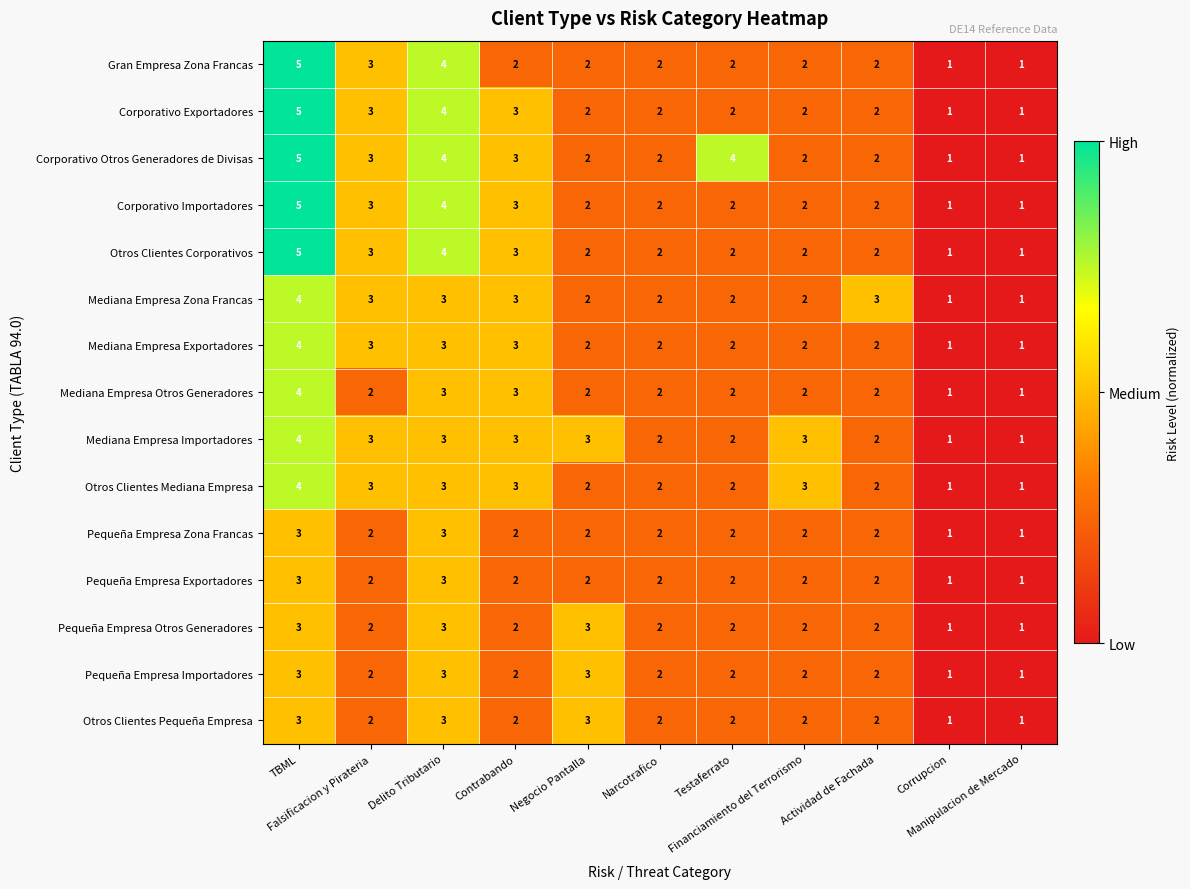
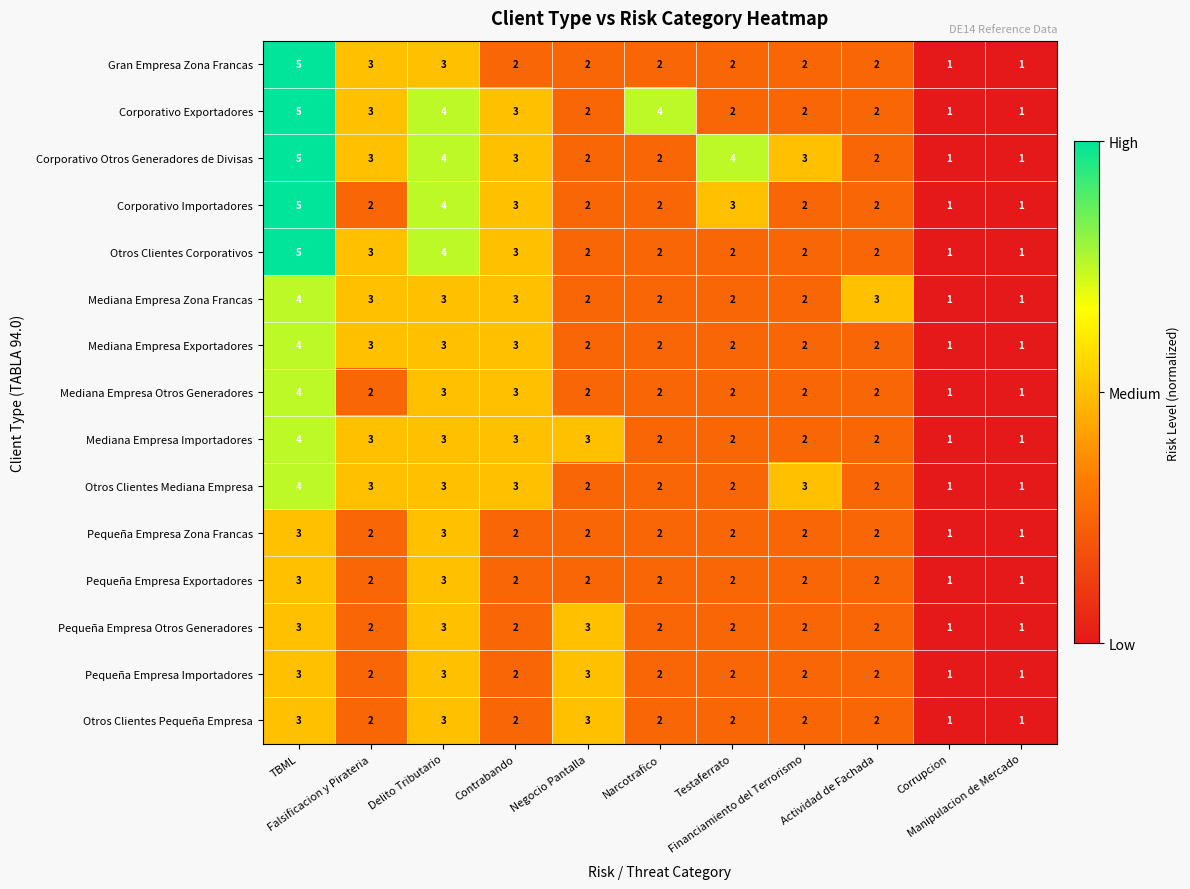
  {
    "Gran Empresa Zona Francas": {
      "TBML": 5,
      "Falsificacion y Pirateria": 3,
-     "Delito Tributario": 4,
+     "Delito Tributario": 3,
      "Contrabando": 2,
      "Negocio Pantalla": 2,
      "Narcotrafico": 2,
      "Testaferrato": 2,
      "Financiamiento del Terrorismo": 2,
      "Actividad de Fachada": 2,
      "Corrupcion": 1,
      "Manipulacion de Mercado": 1
    },
    "Corporativo Exportadores": {
      "TBML": 5,
      "Falsificacion y Pirateria": 3,
      "Delito Tributario": 4,
      "Contrabando": 3,
      "Negocio Pantalla": 2,
-     "Narcotrafico": 2,
+     "Narcotrafico": 4,
      "Testaferrato": 2,
      "Financiamiento del Terrorismo": 2,
      "Actividad de Fachada": 2,
      "Corrupcion": 1,
      "Manipulacion de Mercado": 1
    },
    "Corporativo Otros Generadores de Divisas": {
      "TBML": 5,
      "Falsificacion y Pirateria": 3,
      "Delito Tributario": 4,
      "Contrabando": 3,
      "Negocio Pantalla": 2,
      "Narcotrafico": 2,
      "Testaferrato": 4,
-     "Financiamiento del Terrorismo": 2,
+     "Financiamiento del Terrorismo": 3,
      "Actividad de Fachada": 2,
      "Corrupcion": 1,
      "Manipulacion de Mercado": 1
    },
    "Corporativo Importadores": {
      "TBML": 5,
-     "Falsificacion y Pirateria": 3,
+     "Falsificacion y Pirateria": 2,
      "Delito Tributario": 4,
      "Contrabando": 3,
      "Negocio Pantalla": 2,
      "Narcotrafico": 2,
-     "Testaferrato": 2,
+     "Testaferrato": 3,
      "Financiamiento del Terrorismo": 2,
      "Actividad de Fachada": 2,
      "Corrupcion": 1,
      "Manipulacion de Mercado": 1
    },
    "Otros Clientes Corporativos": {
      "TBML": 5,
      "Falsificacion y Pirateria": 3,
      "Delito Tributario": 4,
      "Contrabando": 3,
      "Negocio Pantalla": 2,
      "Narcotrafico": 2,
      "Testaferrato": 2,
      "Financiamiento del Terrorismo": 2,
      "Actividad de Fachada": 2,
      "Corrupcion": 1,
      "Manipulacion de Mercado": 1
    },
    "Mediana Empresa Zona Francas": {
      "TBML": 4,
      "Falsificacion y Pirateria": 3,
      "Delito Tributario": 3,
      "Contrabando": 3,
      "Negocio Pantalla": 2,
      "Narcotrafico": 2,
      "Testaferrato": 2,
      "Financiamiento del Terrorismo": 2,
      "Actividad de Fachada": 3,
      "Corrupcion": 1,
      "Manipulacion de Mercado": 1
    },
    "Mediana Empresa Exportadores": {
      "TBML": 4,
      "Falsificacion y Pirateria": 3,
      "Delito Tributario": 3,
      "Contrabando": 3,
      "Negocio Pantalla": 2,
      "Narcotrafico": 2,
      "Testaferrato": 2,
      "Financiamiento del Terrorismo": 2,
      "Actividad de Fachada": 2,
      "Corrupcion": 1,
      "Manipulacion de Mercado": 1
    },
    "Mediana Empresa Otros Generadores": {
      "TBML": 4,
      "Falsificacion y Pirateria": 2,
      "Delito Tributario": 3,
      "Contrabando": 3,
      "Negocio Pantalla": 2,
      "Narcotrafico": 2,
      "Testaferrato": 2,
      "Financiamiento del Terrorismo": 2,
      "Actividad de Fachada": 2,
      "Corrupcion": 1,
      "Manipulacion de Mercado": 1
    },
    "Mediana Empresa Importadores": {
      "TBML": 4,
      "Falsificacion y Pirateria": 3,
      "Delito Tributario": 3,
      "Contrabando": 3,
      "Negocio Pantalla": 3,
      "Narcotrafico": 2,
      "Testaferrato": 2,
-     "Financiamiento del Terrorismo": 3,
+     "Financiamiento del Terrorismo": 2,
      "Actividad de Fachada": 2,
      "Corrupcion": 1,
      "Manipulacion de Mercado": 1
    },
    "Otros Clientes Mediana Empresa": {
      "TBML": 4,
      "Falsificacion y Pirateria": 3,
      "Delito Tributario": 3,
      "Contrabando": 3,
      "Negocio Pantalla": 2,
      "Narcotrafico": 2,
      "Testaferrato": 2,
      "Financiamiento del Terrorismo": 3,
      "Actividad de Fachada": 2,
      "Corrupcion": 1,
      "Manipulacion de Mercado": 1
    },
    "Pequeña Empresa Zona Francas": {
      "TBML": 3,
      "Falsificacion y Pirateria": 2,
      "Delito Tributario": 3,
      "Contrabando": 2,
      "Negocio Pantalla": 2,
      "Narcotrafico": 2,
      "Testaferrato": 2,
      "Financiamiento del Terrorismo": 2,
      "Actividad de Fachada": 2,
      "Corrupcion": 1,
      "Manipulacion de Mercado": 1
    },
    "Pequeña Empresa Exportadores": {
      "TBML": 3,
      "Falsificacion y Pirateria": 2,
      "Delito Tributario": 3,
      "Contrabando": 2,
      "Negocio Pantalla": 2,
      "Narcotrafico": 2,
      "Testaferrato": 2,
      "Financiamiento del Terrorismo": 2,
      "Actividad de Fachada": 2,
      "Corrupcion": 1,
      "Manipulacion de Mercado": 1
    },
    "Pequeña Empresa Otros Generadores": {
      "TBML": 3,
      "Falsificacion y Pirateria": 2,
      "Delito Tributario": 3,
      "Contrabando": 2,
      "Negocio Pantalla": 3,
      "Narcotrafico": 2,
      "Testaferrato": 2,
      "Financiamiento del Terrorismo": 2,
      "Actividad de Fachada": 2,
      "Corrupcion": 1,
      "Manipulacion de Mercado": 1
    },
    "Pequeña Empresa Importadores": {
      "TBML": 3,
      "Falsificacion y Pirateria": 2,
      "Delito Tributario": 3,
      "Contrabando": 2,
      "Negocio Pantalla": 3,
      "Narcotrafico": 2,
      "Testaferrato": 2,
      "Financiamiento del Terrorismo": 2,
      "Actividad de Fachada": 2,
      "Corrupcion": 1,
      "Manipulacion de Mercado": 1
    },
    "Otros Clientes Pequeña Empresa": {
      "TBML": 3,
      "Falsificacion y Pirateria": 2,
      "Delito Tributario": 3,
      "Contrabando": 2,
      "Negocio Pantalla": 3,
      "Narcotrafico": 2,
      "Testaferrato": 2,
      "Financiamiento del Terrorismo": 2,
      "Actividad de Fachada": 2,
      "Corrupcion": 1,
      "Manipulacion de Mercado": 1
    }
  }
